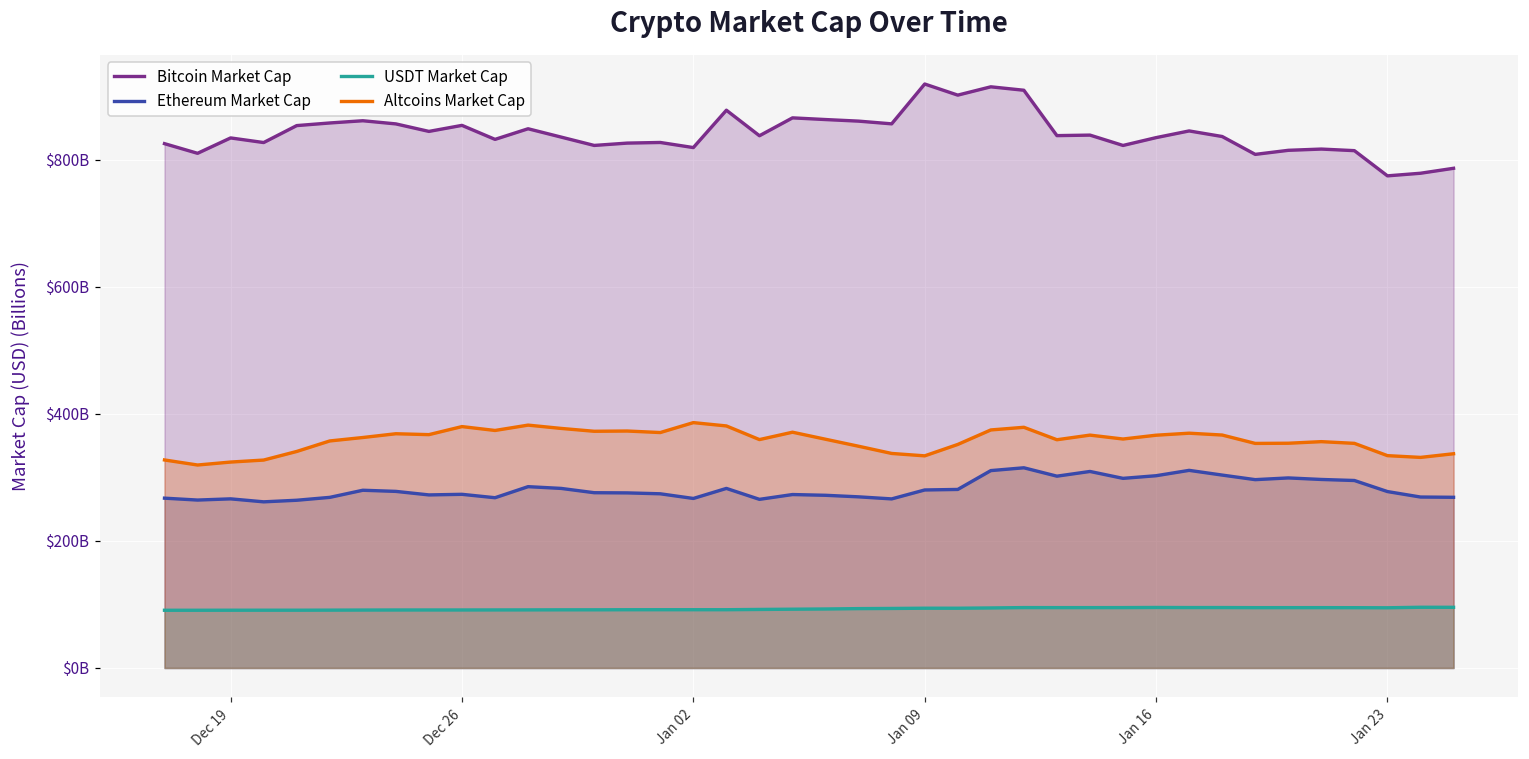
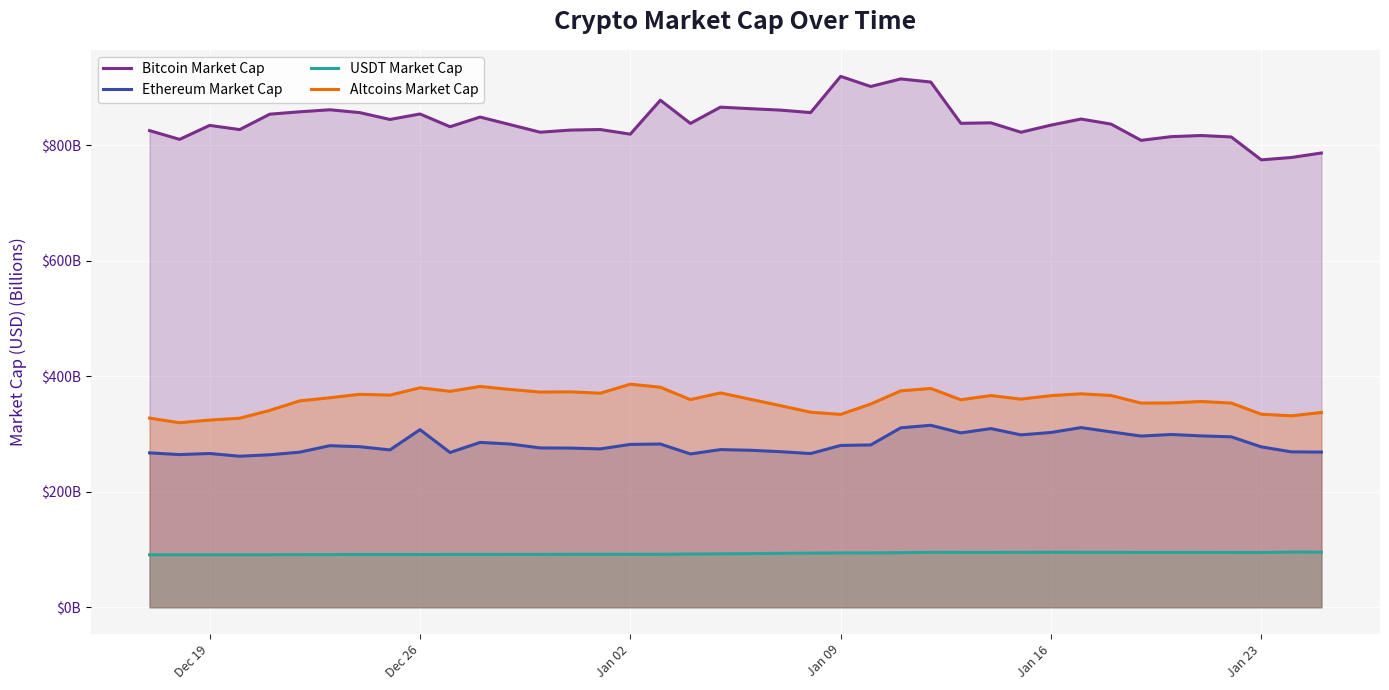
  {
    "Bitcoin Market Cap": {
      "Dec 19": "$830000000000",
      "Dec 26": "$850000000000",
      "Jan 02": "$820000000000",
      "Jan 09": "$920000000000",
      "Jan 16": "$840000000000",
      "Jan 23": "$780000000000"
    },
    "Ethereum Market Cap": {
      "Dec 19": "$270000000000",
-     "Dec 26": "$270000000000",
-     "Jan 02": "$270000000000",
+     "Dec 26": "$310000000000",
+     "Jan 02": "$280000000000",
      "Jan 09": "$280000000000",
      "Jan 16": "$300000000000",
      "Jan 23": "$280000000000"
    },
    "USDT Market Cap": {
      "Dec 19": "$90000000000",
      "Dec 26": "$90000000000",
      "Jan 02": "$90000000000",
      "Jan 09": "$90000000000",
      "Jan 16": "$100000000000",
      "Jan 23": "$90000000000"
    },
    "Altcoins Market Cap": {
      "Dec 19": "$320000000000",
      "Dec 26": "$380000000000",
      "Jan 02": "$390000000000",
      "Jan 09": "$330000000000",
      "Jan 16": "$370000000000",
      "Jan 23": "$330000000000"
    }
  }
